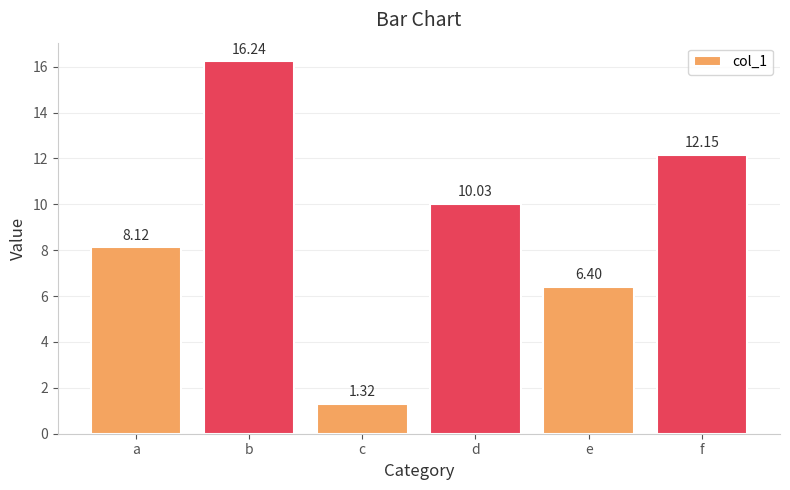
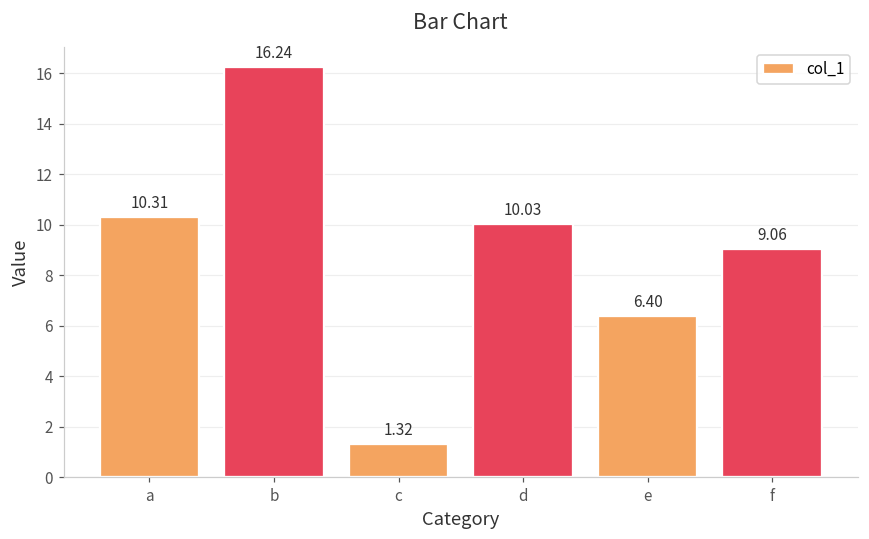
  {
-   "a": 8.12,
+   "a": 10.31,
    "b": 16.24,
    "c": 1.32,
    "d": 10.03,
    "e": 6.40,
-   "f": 12.15
+   "f": 9.06
  }
